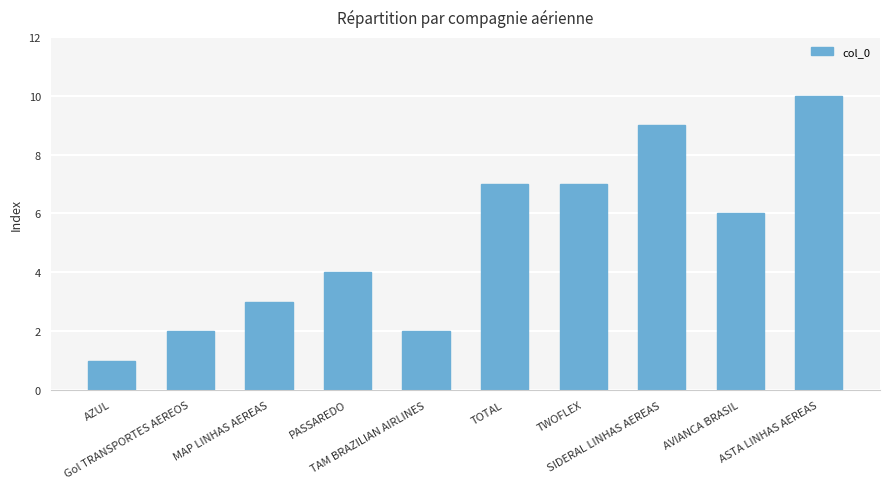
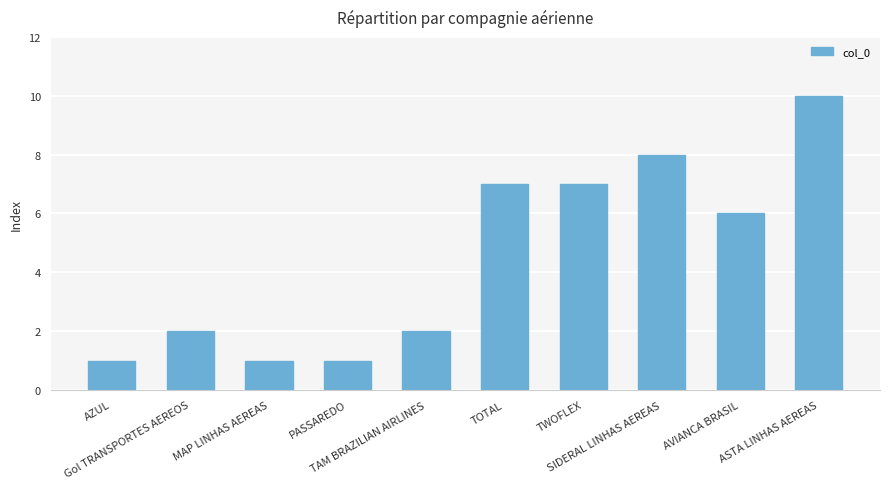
  {
    "AZUL": 1,
    "Gol TRANSPORTES AEREOS": 2,
-   "MAP LINHAS AEREAS": 3,
-   "PASSAREDO": 4,
+   "MAP LINHAS AEREAS": 1,
+   "PASSAREDO": 1,
    "TAM BRAZILIAN AIRLINES": 2,
    "TOTAL": 7,
    "TWOFLEX": 7,
-   "SIDERAL LINHAS AEREAS": 9,
+   "SIDERAL LINHAS AEREAS": 8,
    "AVIANCA BRASIL": 6,
    "ASTA LINHAS AEREAS": 10
  }
